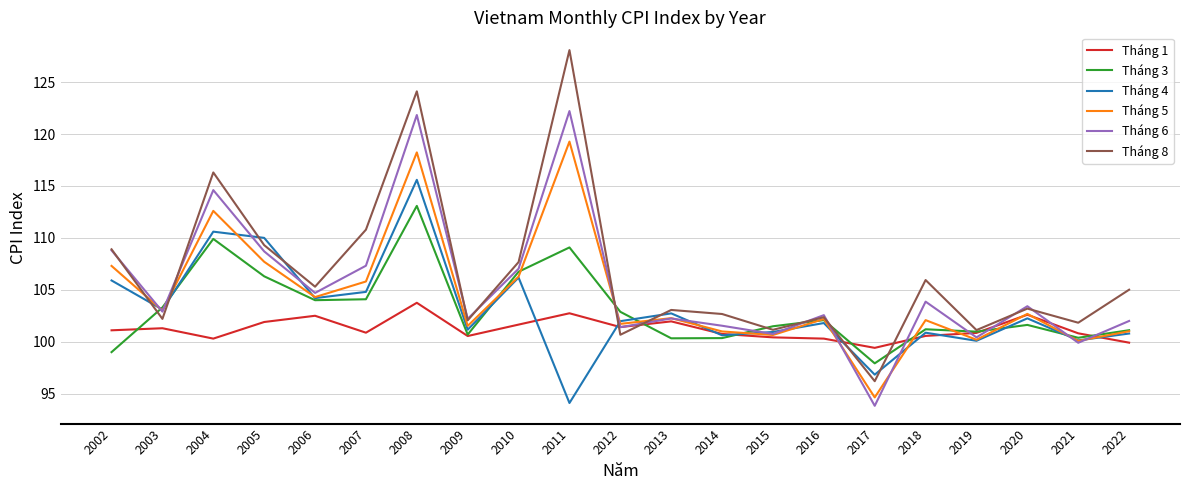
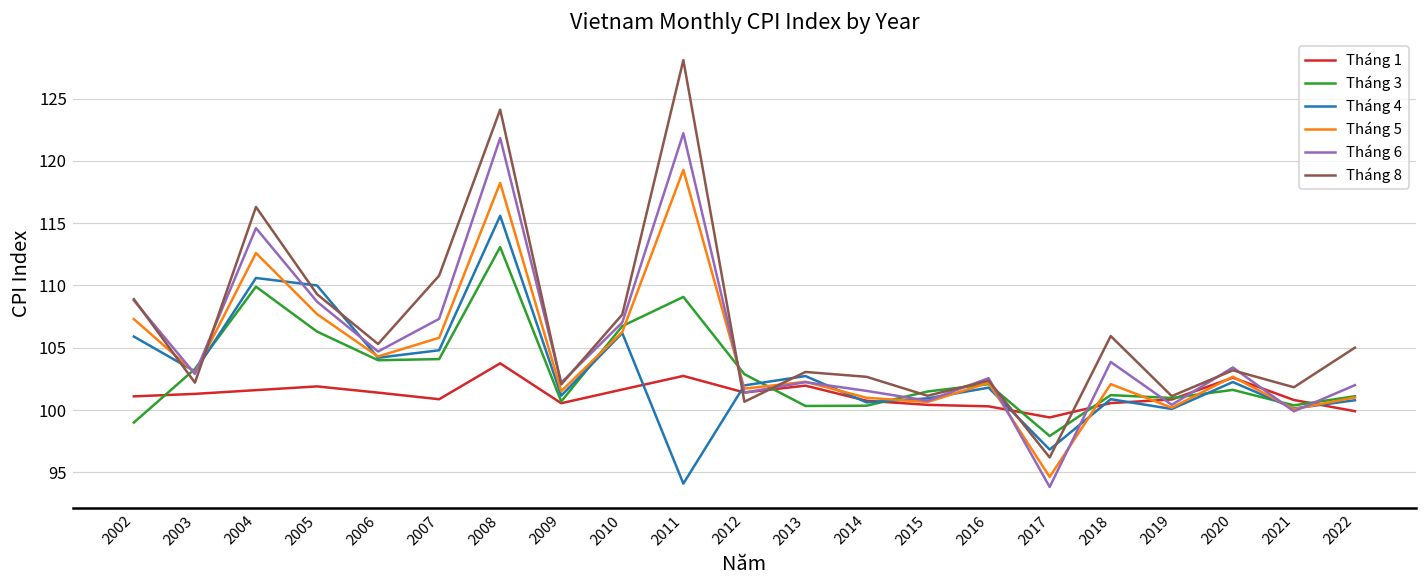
  {
    "Tháng 1": {
      "2002": 101.1,
      "2003": 101.3,
-     "2004": 100.3,
+     "2004": 101.6,
      "2005": 101.9,
-     "2006": 102.5,
+     "2006": 101.4,
      "2007": 100.9,
      "2008": 103.8,
      "2010": 101.7,
      "2011": 102.7,
      "2013": 102.0,
      "2016": 100.3,
      "2017": 99.4,
      "2018": 100.6,
      "2021": 100.8,
      "2022": 99.9
    },
    "Tháng 3": {
      "2002": 99.0,
      "2004": 109.9,
      "2005": 106.3,
      "2007": 104.1,
      "2008": 113.1,
      "2010": 106.7,
      "2011": 109.1,
      "2012": 102.9,
      "2013": 100.3,
      "2014": 100.4,
      "2015": 101.5,
      "2017": 97.9,
      "2018": 101.2,
      "2020": 101.6,
      "2021": 100.4
    },
    "Tháng 4": {
      "2002": 105.9,
      "2004": 110.6,
      "2005": 110.0,
      "2007": 104.8,
      "2008": 115.6,
      "2009": 101.2,
      "2011": 94.1,
      "2012": 102.0,
      "2013": 102.7,
      "2016": 101.8,
      "2017": 96.8,
      "2018": 100.9,
      "2020": 102.3
    },
    "Tháng 5": {
      "2002": 107.3,
      "2004": 112.6,
      "2005": 107.7,
      "2007": 105.8,
      "2008": 118.2,
      "2009": 101.5,
      "2011": 119.3,
      "2012": 101.7,
      "2017": 94.6,
      "2018": 102.1
    },
    "Tháng 6": {
      "2004": 114.6,
      "2005": 108.7,
      "2006": 104.7,
      "2007": 107.3,
      "2008": 121.8,
      "2010": 107.0,
      "2011": 122.2,
      "2014": 101.5,
      "2017": 93.8,
      "2018": 103.9,
      "2022": 102.0
    },
    "Tháng 8": {
      "2003": 102.2,
      "2004": 116.3,
      "2005": 109.3,
      "2006": 105.3,
      "2007": 110.8,
      "2008": 124.1,
      "2010": 107.7,
      "2011": 128.1,
      "2012": 100.7,
      "2013": 103.1,
      "2014": 102.7,
      "2017": 96.2,
      "2018": 105.9,
      "2021": 101.8,
      "2022": 105.0
    }
  }
